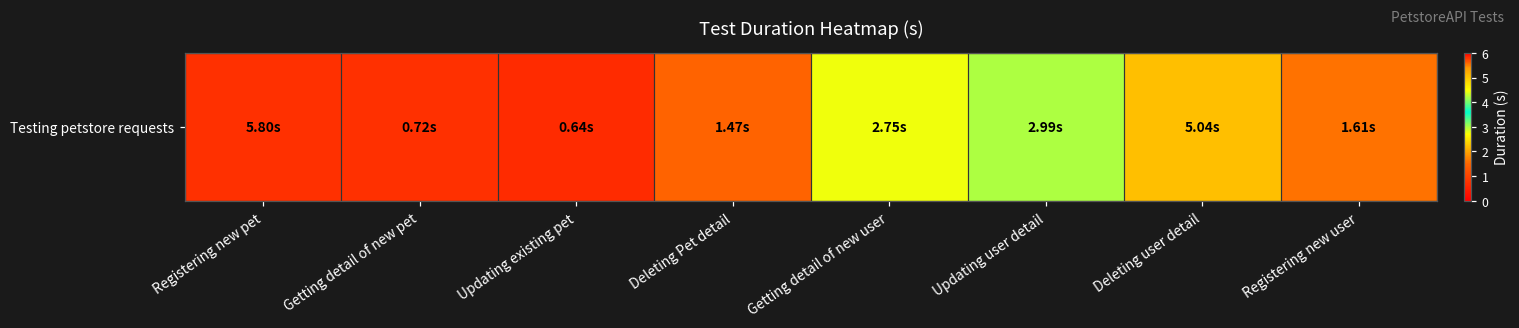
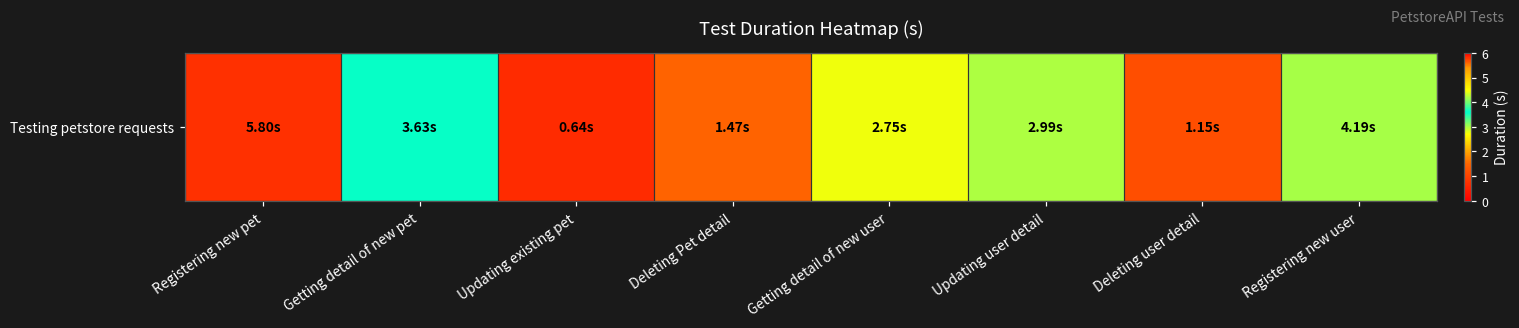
  {
    "Testing petstore requests": {
      "Registering new pet": "5.80s",
-     "Getting detail of new pet": "0.72s",
+     "Getting detail of new pet": "3.63s",
      "Updating existing pet": "0.64s",
      "Deleting Pet detail": "1.47s",
      "Getting detail of new user": "2.75s",
      "Updating user detail": "2.99s",
-     "Deleting user detail": "5.04s",
-     "Registering new user": "1.61s"
+     "Deleting user detail": "1.15s",
+     "Registering new user": "4.19s"
    }
  }
